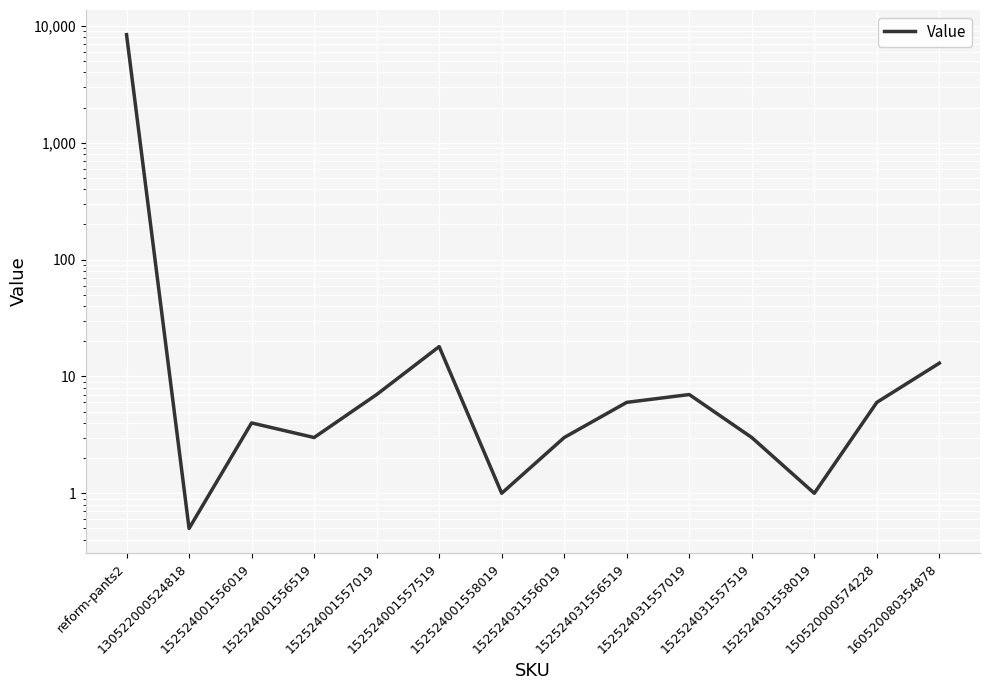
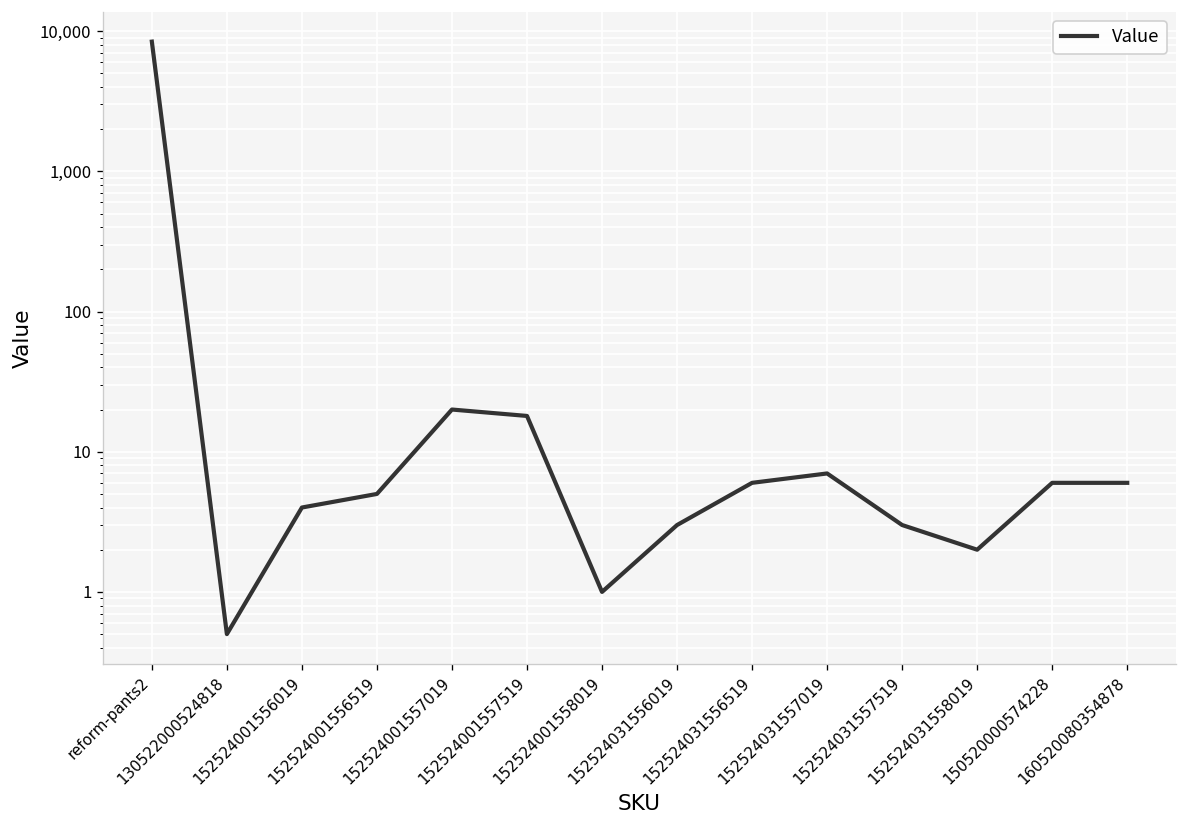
  {
    "reform-pants2": "8,000",
    "130522000524818": "0.50",
    "152524001556019": "4",
-   "152524001556519": "3",
-   "152524001557019": "7",
+   "152524001556519": "5",
+   "152524001557019": "20",
    "152524001557519": "18",
    "152524001558019": "1",
    "152524031556019": "3",
    "152524031556519": "6",
    "152524031557019": "7",
    "152524031557519": "3",
-   "152524031558019": "1",
+   "152524031558019": "2",
    "150520000574228": "6",
-   "160520080354878": "13"
+   "160520080354878": "6"
  }
